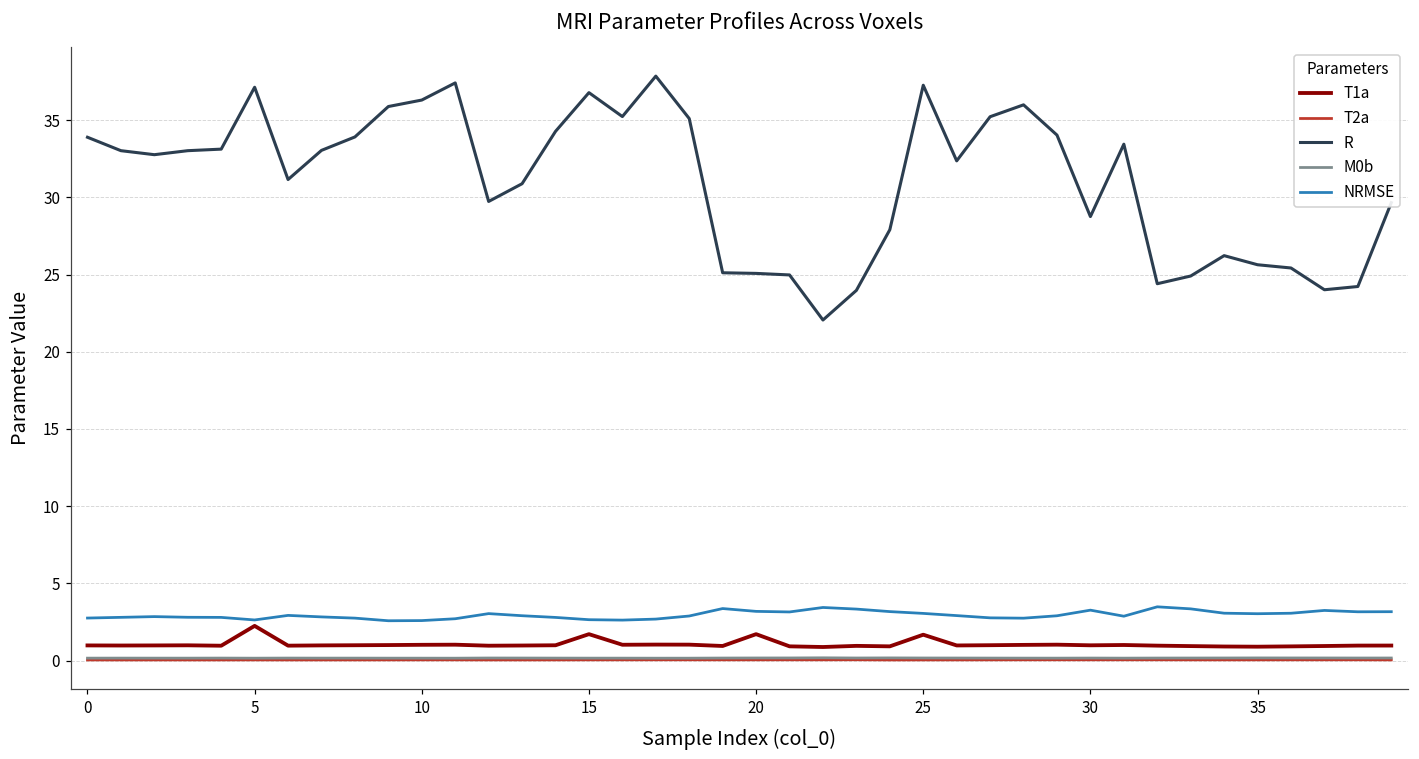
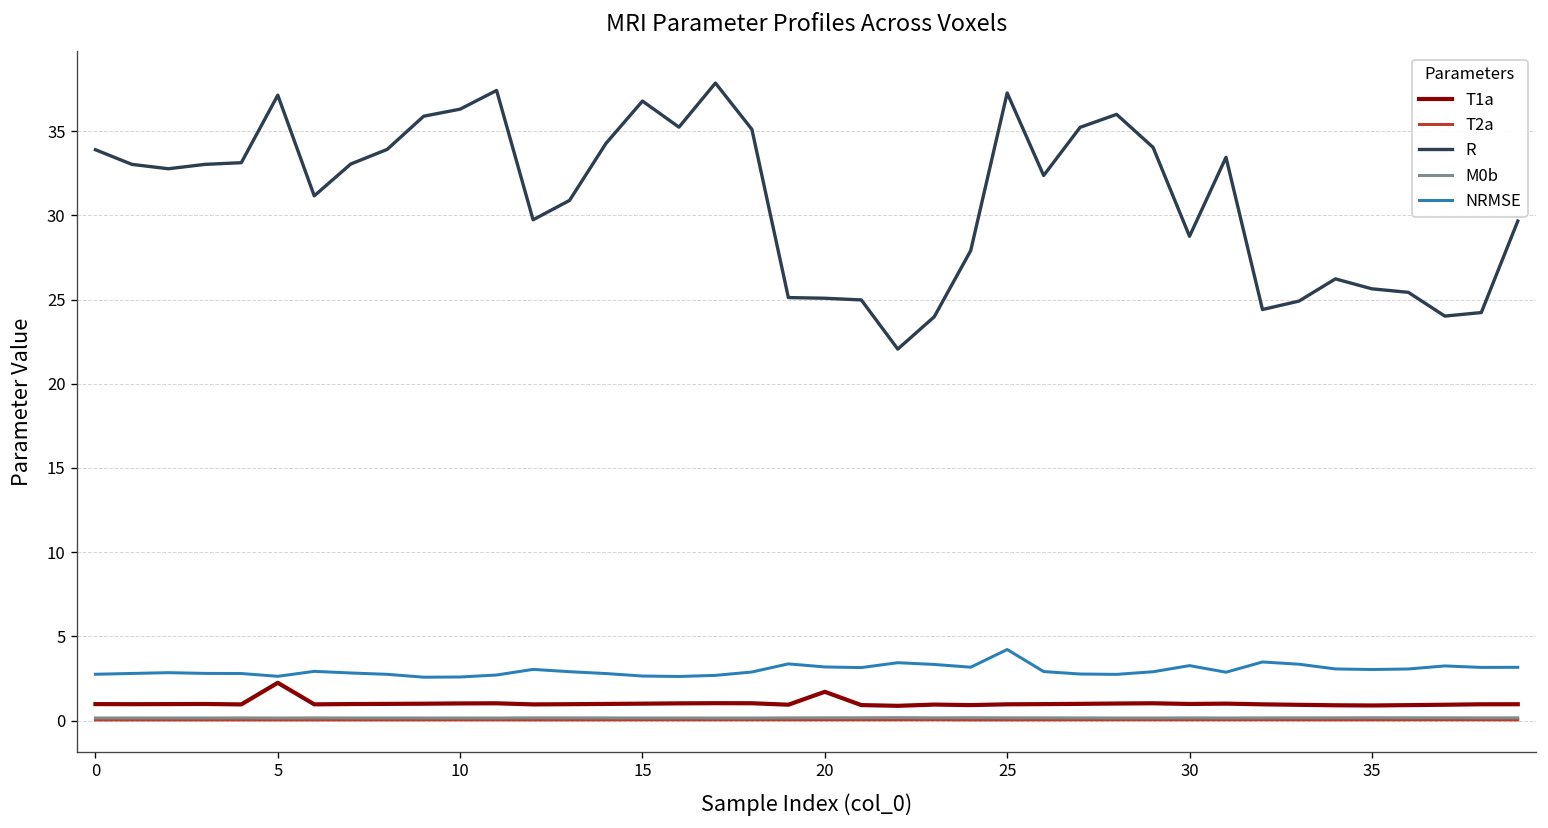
  {
    "T1a": {
      "0": 1.0,
      "5": 2.2,
      "10": 1.0,
-     "15": 1.7,
+     "15": 1.0,
      "20": 1.7,
-     "25": 1.7,
+     "25": 1.0,
      "30": 1.0,
      "35": 0.9
    },
    "R": {
      "0": 33.9,
      "5": 37.1,
      "10": 36.3,
      "15": 36.8,
      "20": 25.1,
      "25": 37.3,
      "30": 28.8,
      "35": 25.6
    },
    "NRMSE": {
      "0": 2.8,
      "5": 2.6,
      "10": 2.6,
      "15": 2.6,
      "20": 3.2,
-     "25": 3.1,
+     "25": 4.2,
      "30": 3.3,
      "35": 3.0
    }
  }
